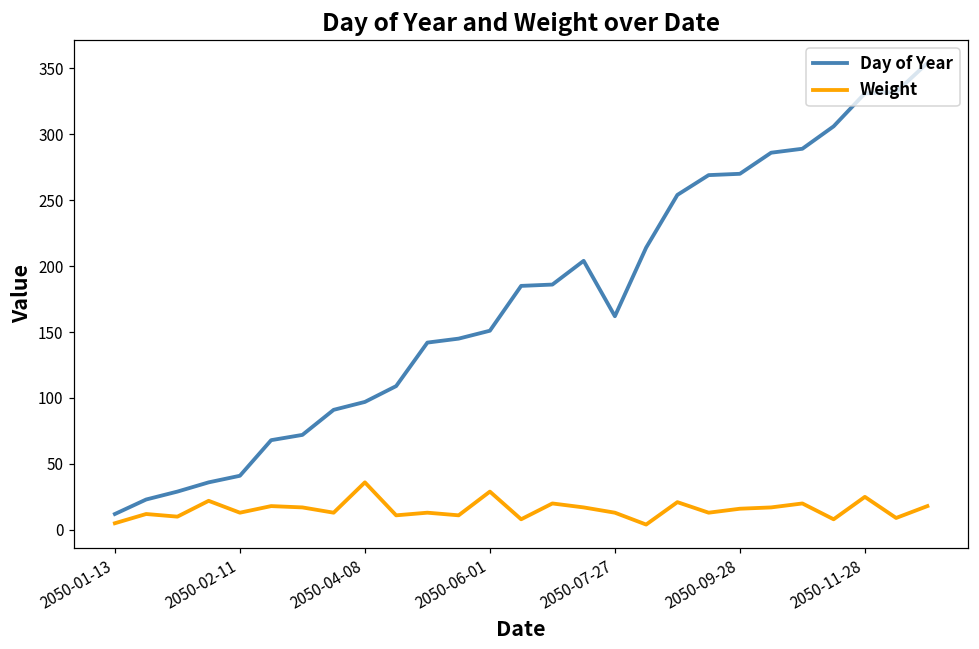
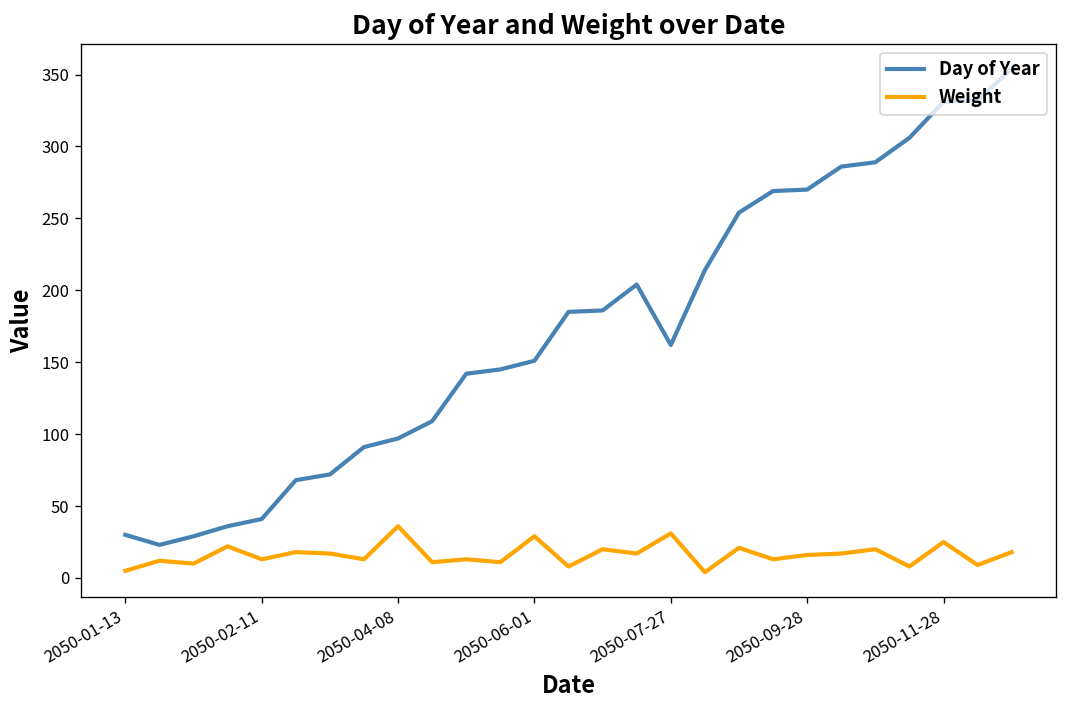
  {
    "Day of Year": {
-     "2050-01-13": 12,
+     "2050-01-13": 30,
      "2050-02-11": 41,
      "2050-04-08": 97,
      "2050-06-01": 151,
      "2050-07-27": 162,
      "2050-09-28": 270
    },
    "Weight": {
      "2050-01-13": 5,
      "2050-02-11": 13,
      "2050-04-08": 36,
      "2050-06-01": 29,
-     "2050-07-27": 13,
+     "2050-07-27": 31,
      "2050-09-28": 16,
      "2050-11-28": 25
    }
  }
